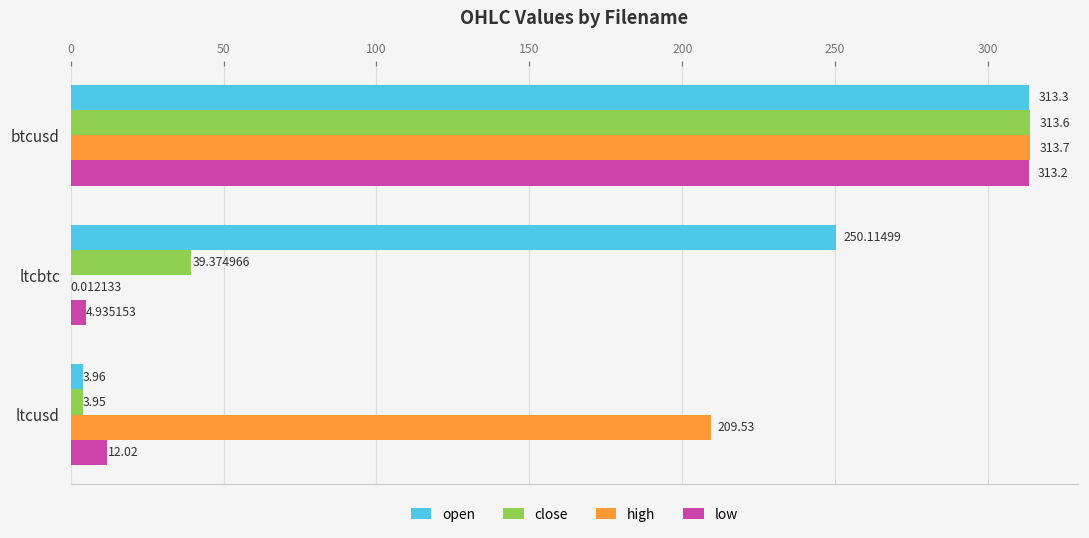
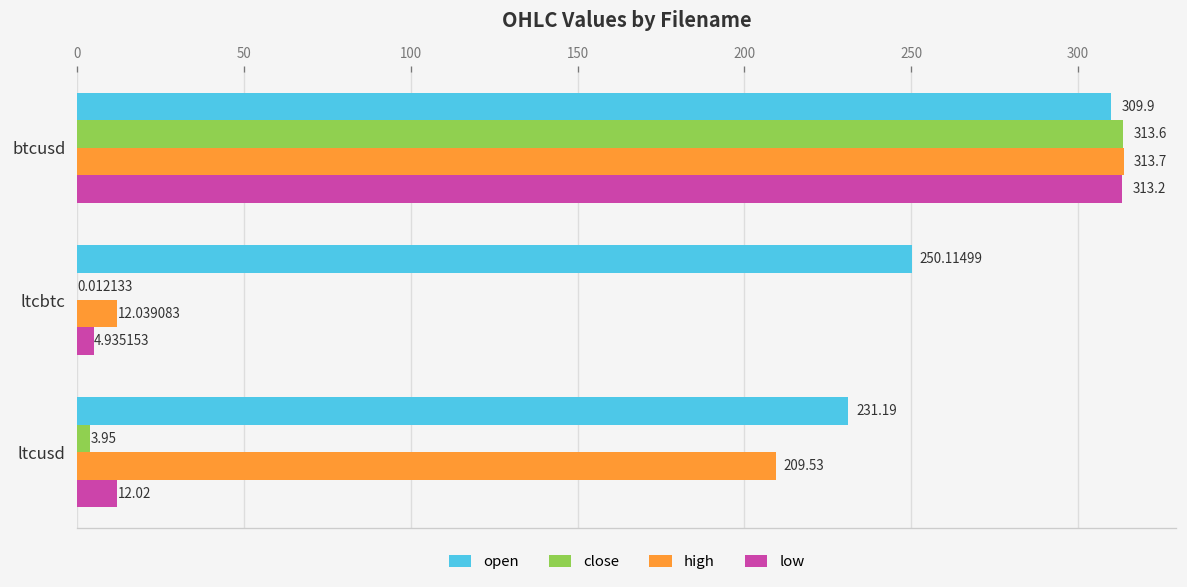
  {
    "open": {
-     "btcusd": 313.3,
+     "btcusd": 309.9,
      "ltcbtc": 250.11499,
-     "ltcusd": 3.96
+     "ltcusd": 231.19
    },
    "close": {
      "btcusd": 313.6,
-     "ltcbtc": 39.374966,
+     "ltcbtc": 0.012133,
      "ltcusd": 3.95
    },
    "high": {
      "btcusd": 313.7,
-     "ltcbtc": 0.012133,
+     "ltcbtc": 12.039083,
      "ltcusd": 209.53
    },
    "low": {
      "btcusd": 313.2,
      "ltcbtc": 4.935153,
      "ltcusd": 12.02
    }
  }
